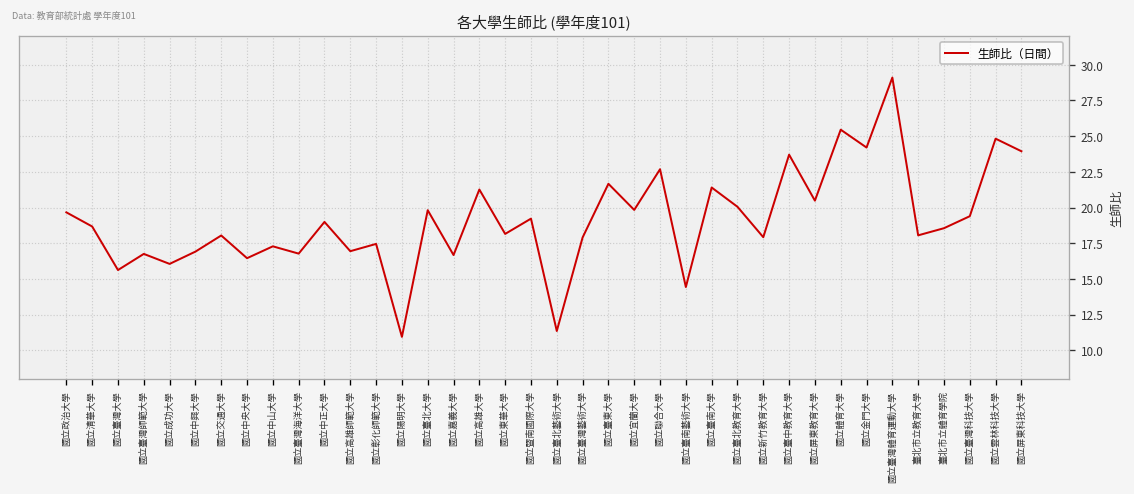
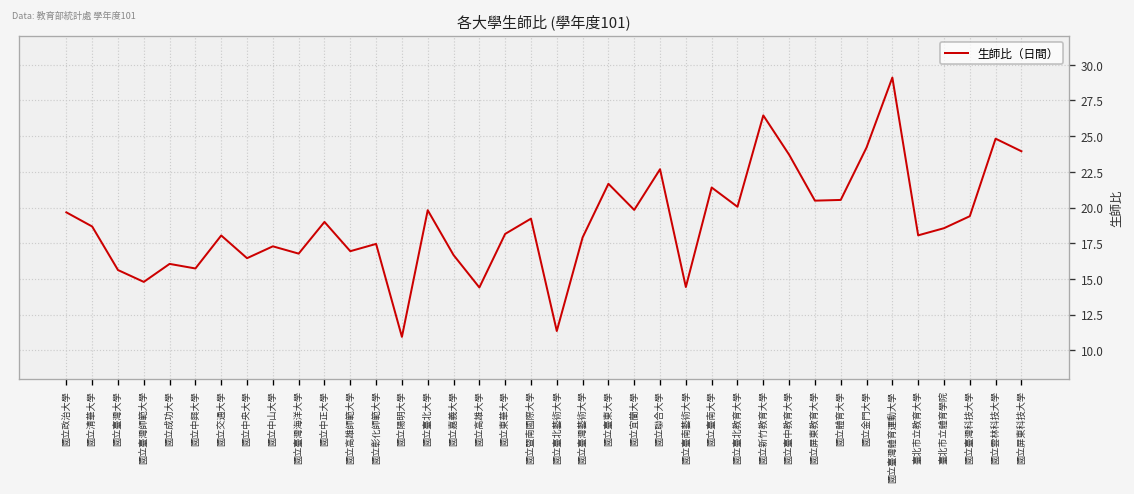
  {
    "國立政治大學": 19.7,
    "國立清華大學": 18.7,
    "國立臺灣大學": 15.6,
-   "國立臺灣師範大學": 16.8,
+   "國立臺灣師範大學": 14.8,
    "國立成功大學": 16.1,
-   "國立中興大學": 16.9,
+   "國立中興大學": 15.7,
    "國立交通大學": 18.0,
    "國立中央大學": 16.5,
    "國立中山大學": 17.3,
    "國立臺灣海洋大學": 16.8,
    "國立中正大學": 19.0,
    "國立高雄師範大學": 16.9,
    "國立彰化師範大學": 17.5,
    "國立陽明大學": 10.9,
    "國立臺北大學": 19.8,
    "國立嘉義大學": 16.7,
-   "國立高雄大學": 21.3,
+   "國立高雄大學": 14.4,
    "國立東華大學": 18.2,
    "國立暨南國際大學": 19.2,
    "國立臺北藝術大學": 11.4,
    "國立臺灣藝術大學": 17.9,
    "國立臺東大學": 21.7,
    "國立宜蘭大學": 19.8,
    "國立聯合大學": 22.7,
    "國立臺南藝術大學": 14.4,
    "國立臺南大學": 21.4,
    "國立臺北教育大學": 20.1,
-   "國立新竹教育大學": 17.9,
+   "國立新竹教育大學": 26.5,
    "國立臺中教育大學": 23.7,
    "國立屏東教育大學": 20.5,
-   "國立體育大學": 25.5,
+   "國立體育大學": 20.5,
    "國立金門大學": 24.2,
    "國立臺灣體育運動大學": 29.1,
    "臺北市立教育大學": 18.1,
    "臺北市立體育學院": 18.6,
    "國立臺灣科技大學": 19.4,
    "國立雲林科技大學": 24.8,
    "國立屏東科技大學": 23.9
  }
